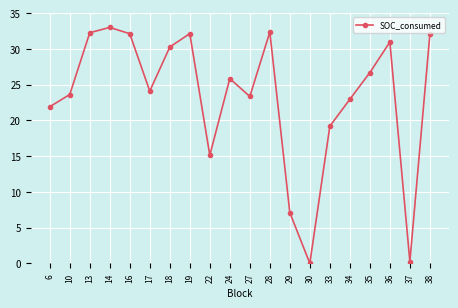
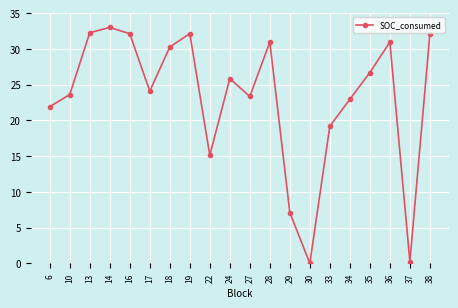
  {
    "6": 22,
    "10": 24,
    "13": 32,
    "14": 33,
    "16": 32,
    "17": 24,
    "18": 30,
    "19": 32,
    "22": 15,
    "24": 26,
    "27": 23,
-   "28": 32,
+   "28": 31,
    "29": 7,
    "30": 0,
    "33": 19,
    "34": 23,
    "35": 27,
    "36": 31,
    "37": 0,
    "38": 32
  }
